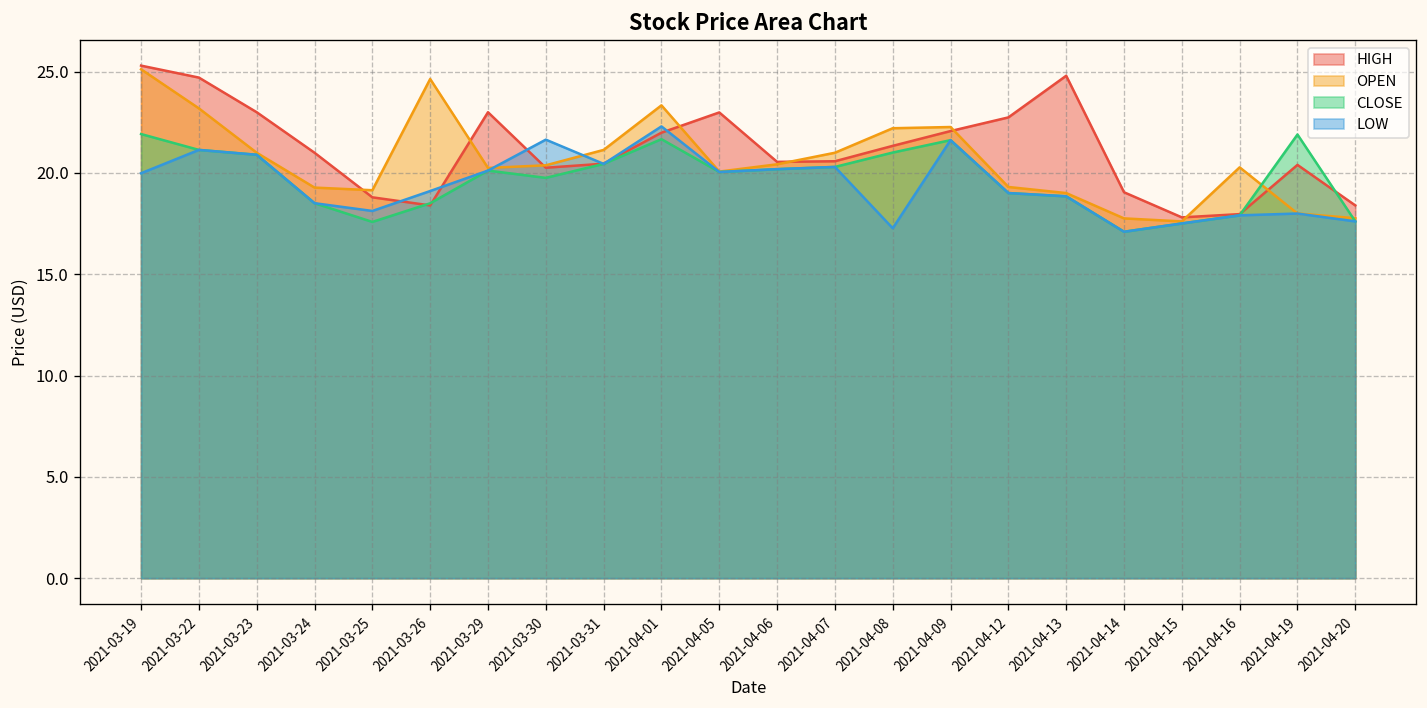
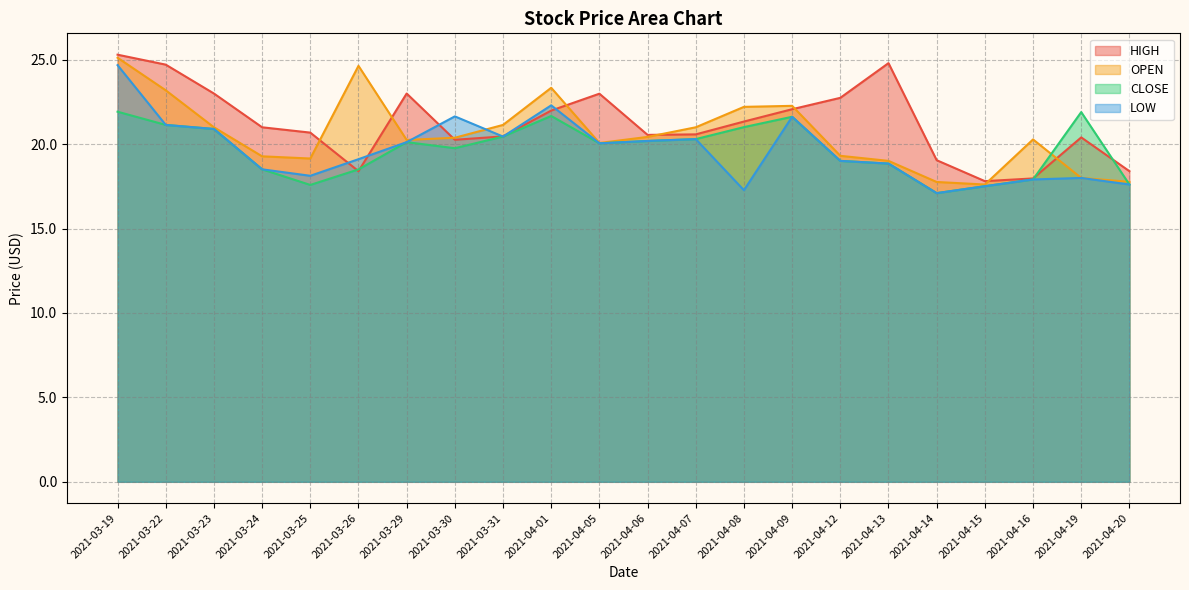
  {
    "HIGH": {
      "2021-03-19": 25.3,
      "2021-03-22": 24.7,
      "2021-03-23": 23.0,
      "2021-03-24": 21.0,
-     "2021-03-25": 18.8,
+     "2021-03-25": 20.7,
      "2021-03-29": 23.0,
      "2021-04-01": 22.0,
      "2021-04-05": 23.0,
      "2021-04-07": 20.6,
      "2021-04-08": 21.3,
      "2021-04-09": 22.1,
      "2021-04-12": 22.7,
      "2021-04-13": 24.8,
      "2021-04-14": 19.0,
      "2021-04-15": 17.8,
      "2021-04-19": 20.4,
      "2021-04-20": 18.4
    },
    "OPEN": {
      "2021-03-19": 25.1,
      "2021-03-22": 23.2,
      "2021-03-24": 19.3,
      "2021-03-25": 19.1,
      "2021-03-26": 24.6,
      "2021-03-31": 21.1,
      "2021-04-01": 23.3,
      "2021-04-07": 21.0,
      "2021-04-08": 22.2,
      "2021-04-09": 22.3,
      "2021-04-12": 19.3,
      "2021-04-13": 19.0,
      "2021-04-14": 17.8,
      "2021-04-16": 20.3,
      "2021-04-20": 17.8
    },
    "CLOSE": {
      "2021-03-19": 21.9,
      "2021-03-25": 17.6,
      "2021-03-30": 19.8,
      "2021-04-01": 21.7,
      "2021-04-08": 21.0,
      "2021-04-19": 21.9
    },
    "LOW": {
-     "2021-03-19": 20.0,
+     "2021-03-19": 24.7,
      "2021-03-25": 18.1,
      "2021-03-26": 19.1,
      "2021-03-30": 21.6,
      "2021-04-01": 22.3,
      "2021-04-08": 17.3
    }
  }
